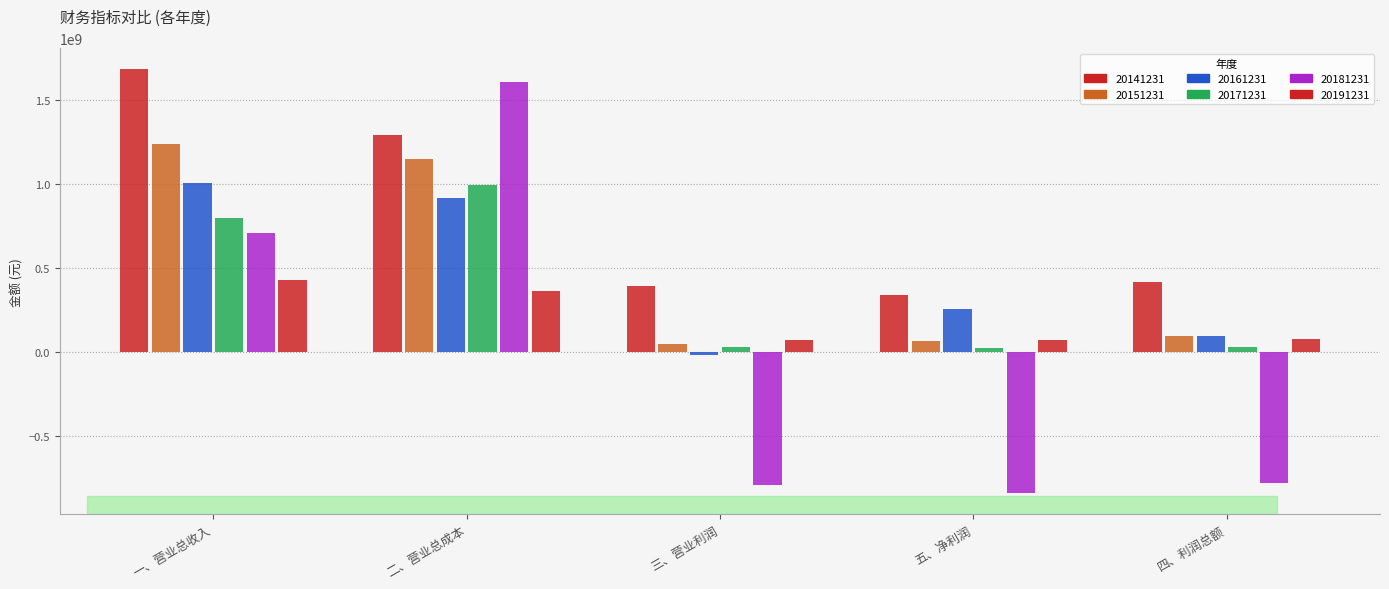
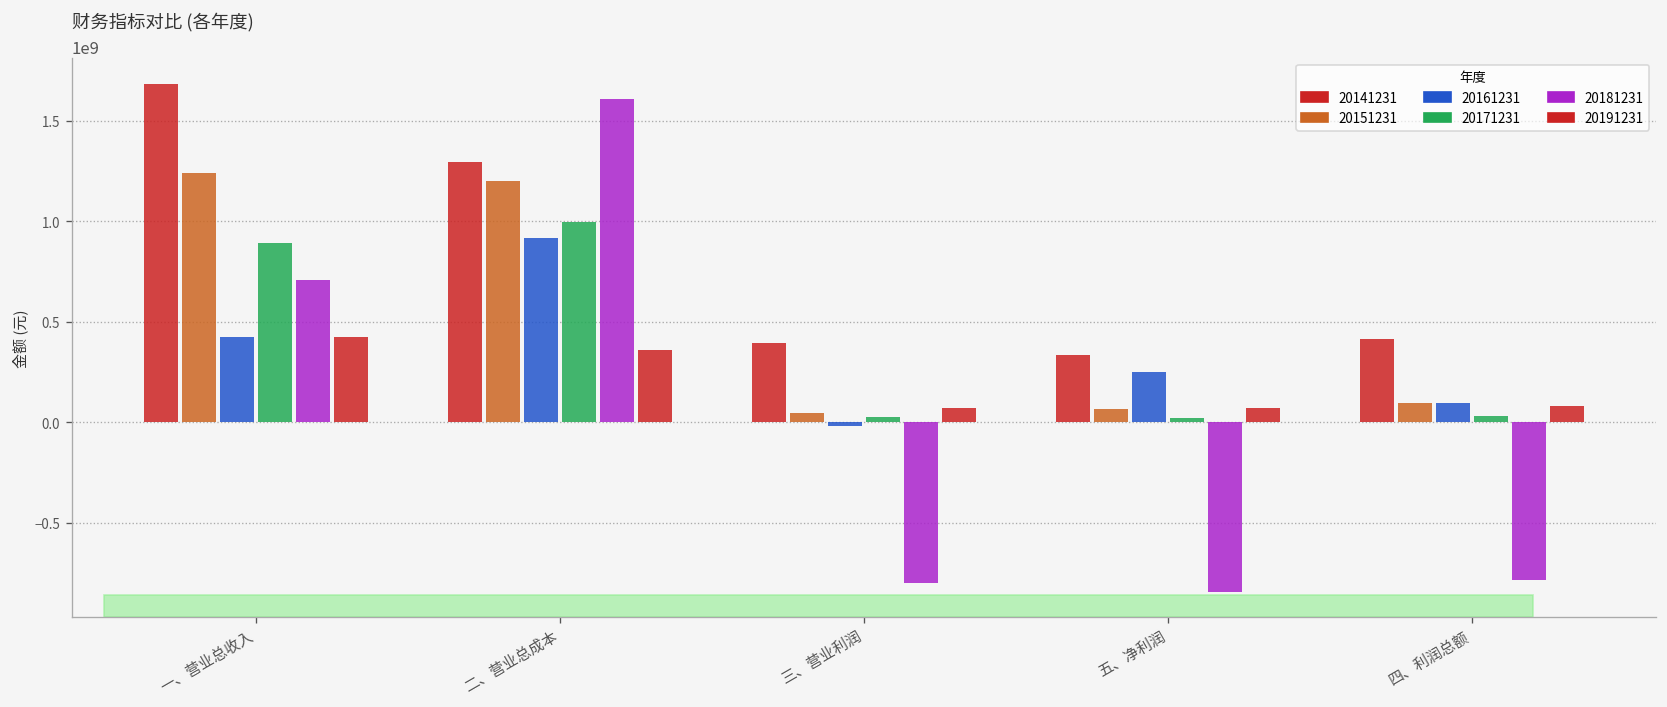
  {
    "20151231": {
      "一、营业总收入": 1240000000,
-     "二、营业总成本": 1150000000,
+     "二、营业总成本": 1200000000,
      "三、营业利润": 50000000,
      "五、净利润": 60000000,
      "四、利润总额": 100000000
    },
    "20161231": {
-     "一、营业总收入": 1010000000,
+     "一、营业总收入": 420000000,
      "二、营业总成本": 920000000,
      "三、营业利润": -20000000,
      "五、净利润": 250000000,
      "四、利润总额": 90000000
    },
    "20171231": {
-     "一、营业总收入": 800000000,
+     "一、营业总收入": 890000000,
      "二、营业总成本": 1000000000,
      "三、营业利润": 30000000,
      "五、净利润": 20000000,
      "四、利润总额": 30000000
    },
    "20181231": {
      "一、营业总收入": 710000000,
      "二、营业总成本": 1610000000,
      "三、营业利润": -800000000,
      "五、净利润": -840000000,
      "四、利润总额": -790000000
    }
  }
